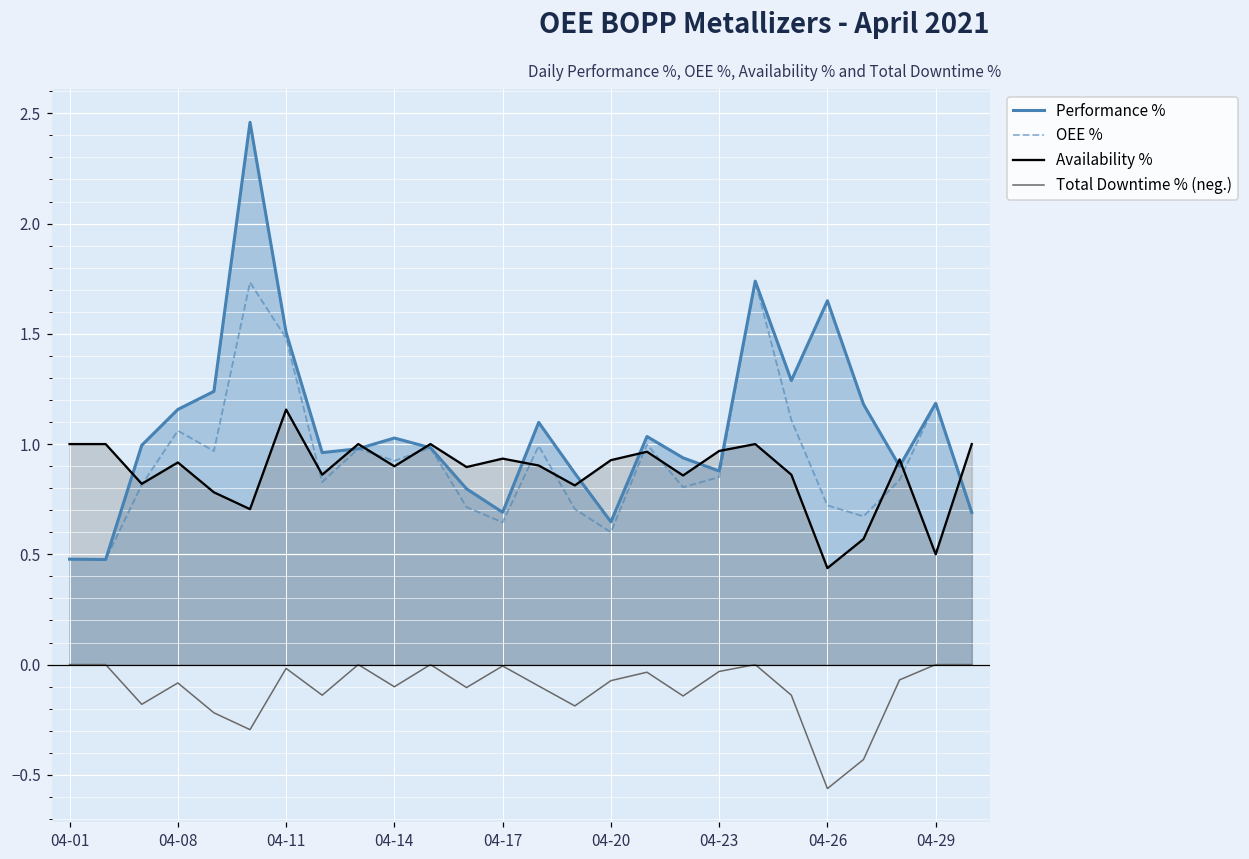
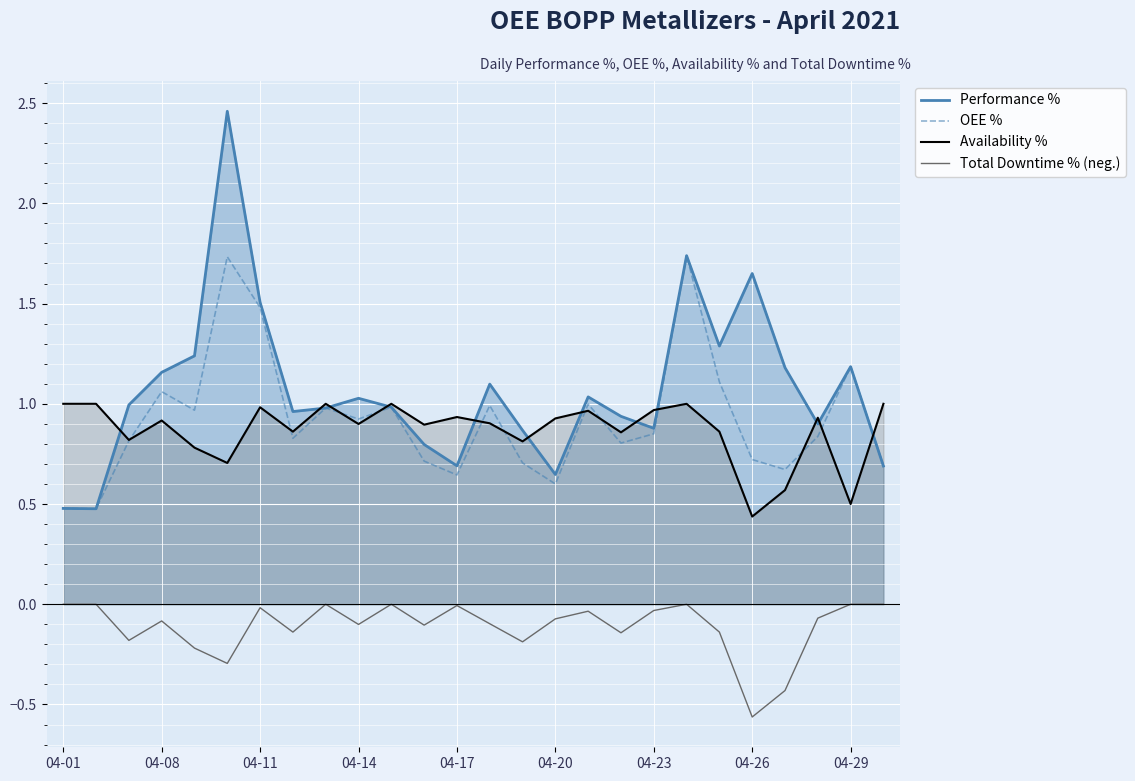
  {
    "Availability %": {
      "04-01": 1.00,
      "04-08": 0.92,
-     "04-11": 1.16,
+     "04-11": 0.98,
      "04-14": 0.90,
      "04-17": 0.93,
      "04-20": 0.93,
      "04-23": 0.97,
      "04-26": 0.44,
      "04-29": 0.50
    },
    "Total Downtime % (neg.)": {
      "04-01": 0.00,
      "04-08": -0.08,
      "04-11": -0.02,
      "04-14": -0.10,
      "04-17": -0.01,
      "04-20": -0.07,
      "04-23": -0.03,
      "04-26": -0.56,
      "04-29": 0.00
    }
  }
